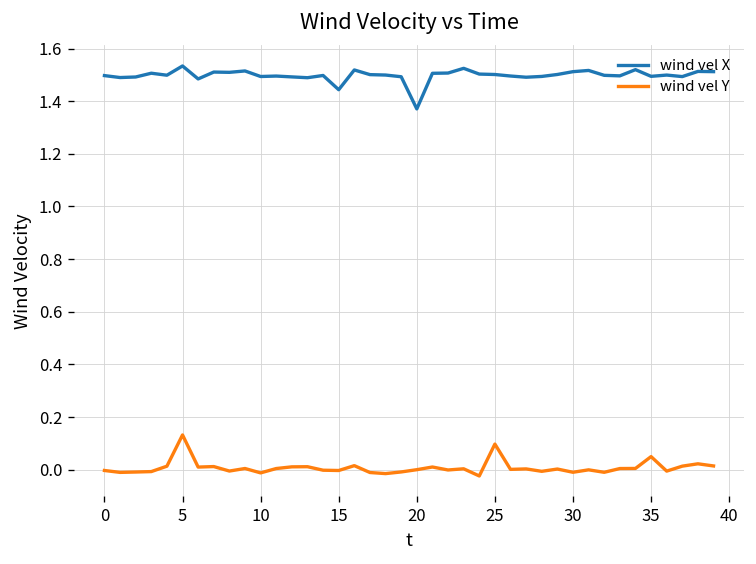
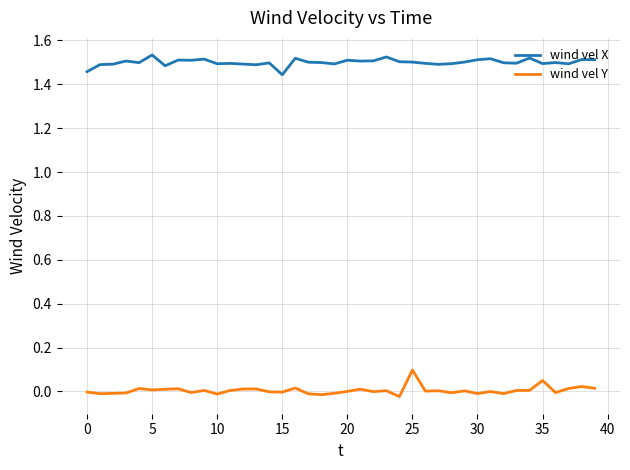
  {
    "wind vel X": {
-     "0": 1.50,
+     "0": 1.46,
      "5": 1.53,
      "10": 1.49,
      "15": 1.44,
-     "20": 1.37,
+     "20": 1.51,
      "25": 1.50,
      "30": 1.51,
      "35": 1.49
    },
    "wind vel Y": {
      "0": 0.00,
-     "5": 0.13,
+     "5": 0.01,
      "10": -0.01,
      "15": 0.00,
      "20": 0.00,
      "25": 0.10,
      "30": -0.01,
      "35": 0.05
    }
  }
